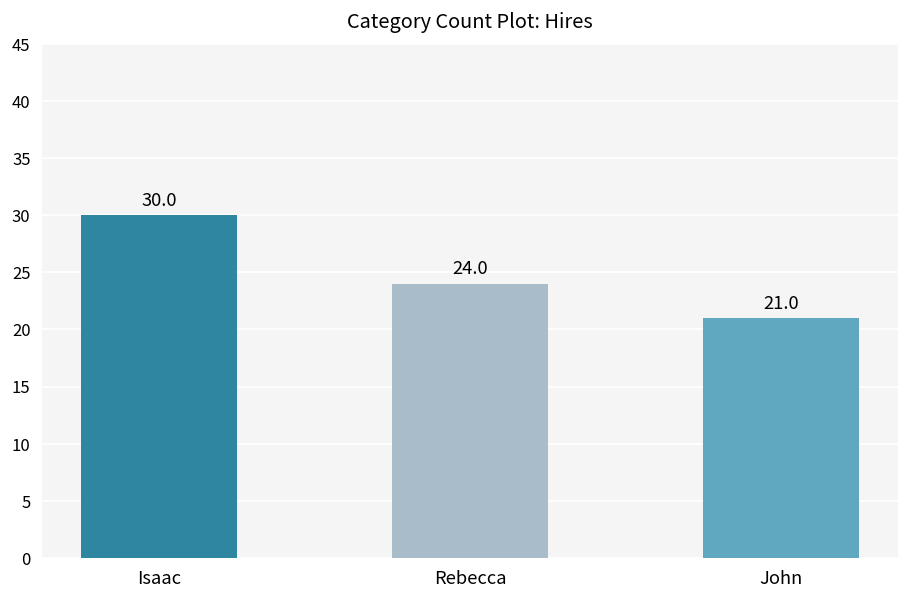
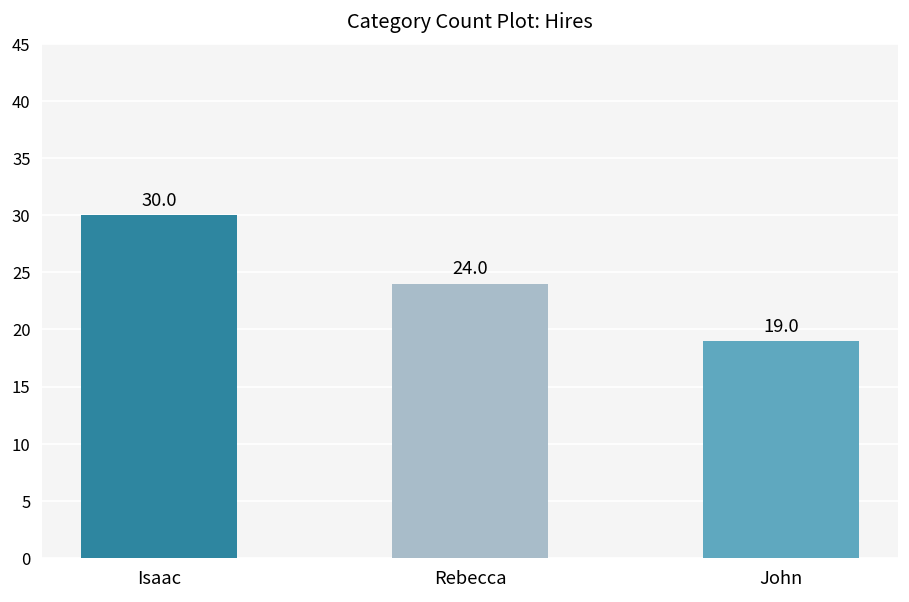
  {
    "Isaac": 30.0,
    "Rebecca": 24.0,
-   "John": 21.0
+   "John": 19.0
  }
